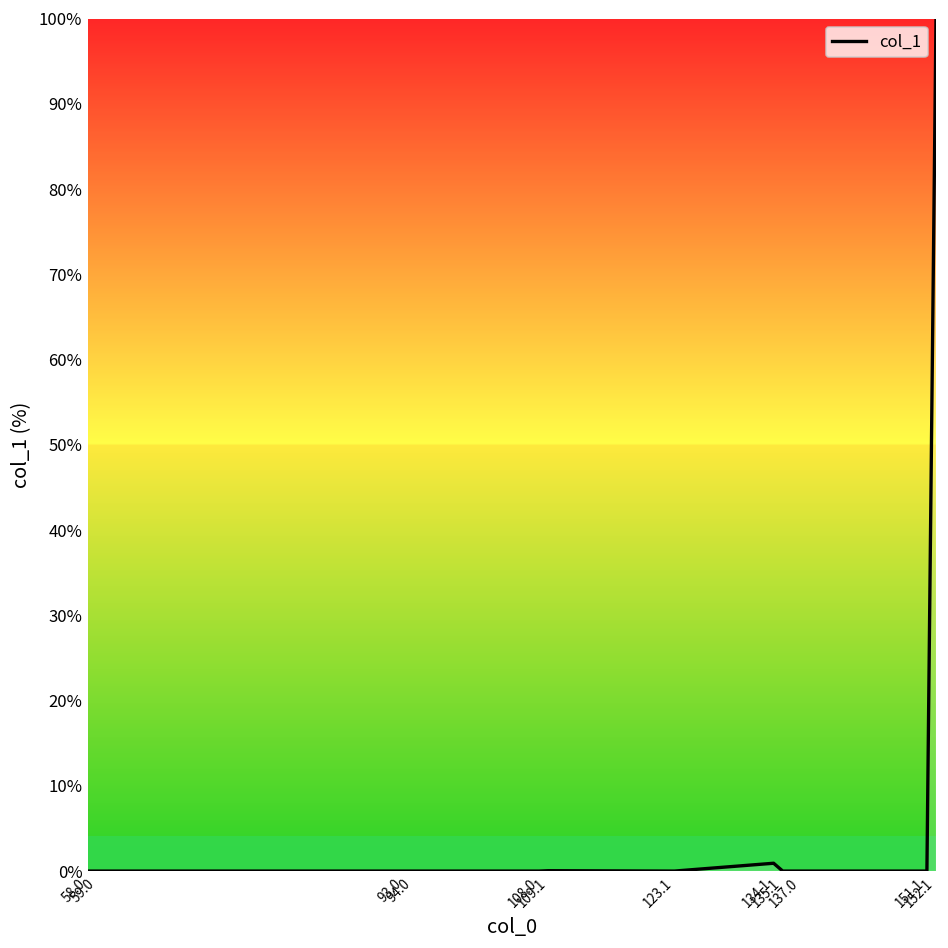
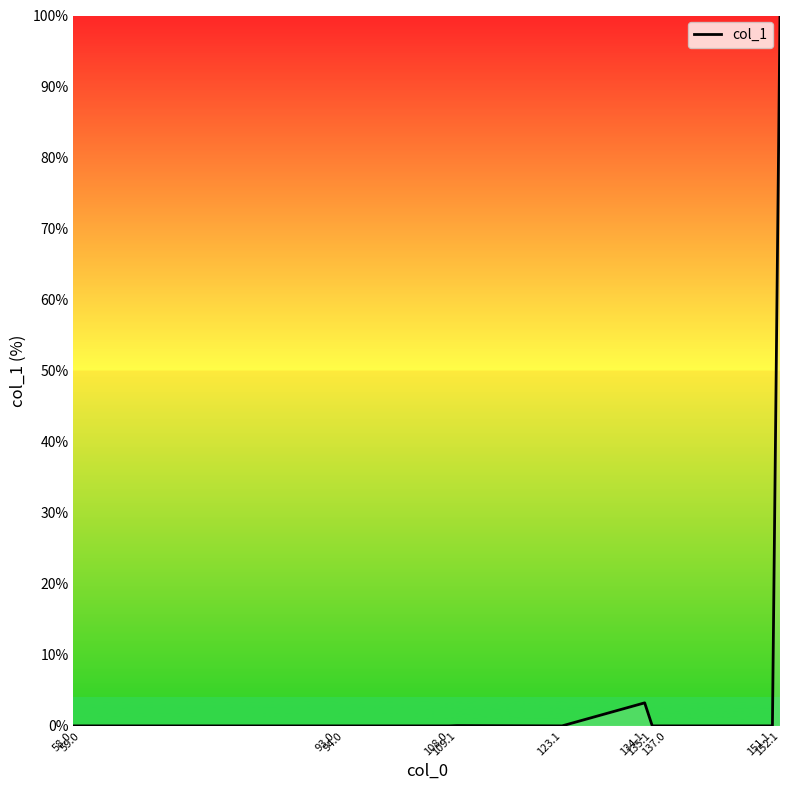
  {
    "58.0": "0%",
    "59.0": "0%",
    "93.0": "0%",
    "94.0": "0%",
    "108.0": "0%",
    "109.1": "0%",
    "123.1": "0%",
-   "134.1": "1%",
+   "134.1": "3%",
    "135.1": "0%",
    "137.0": "0%",
    "151.1": "0%",
    "152.1": "100%"
  }
